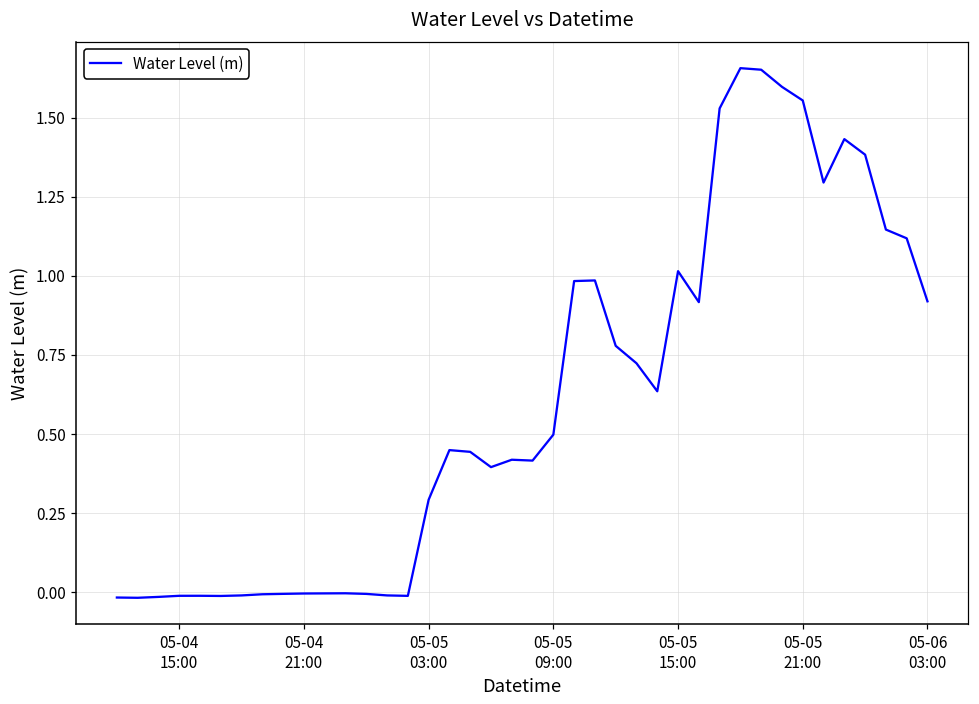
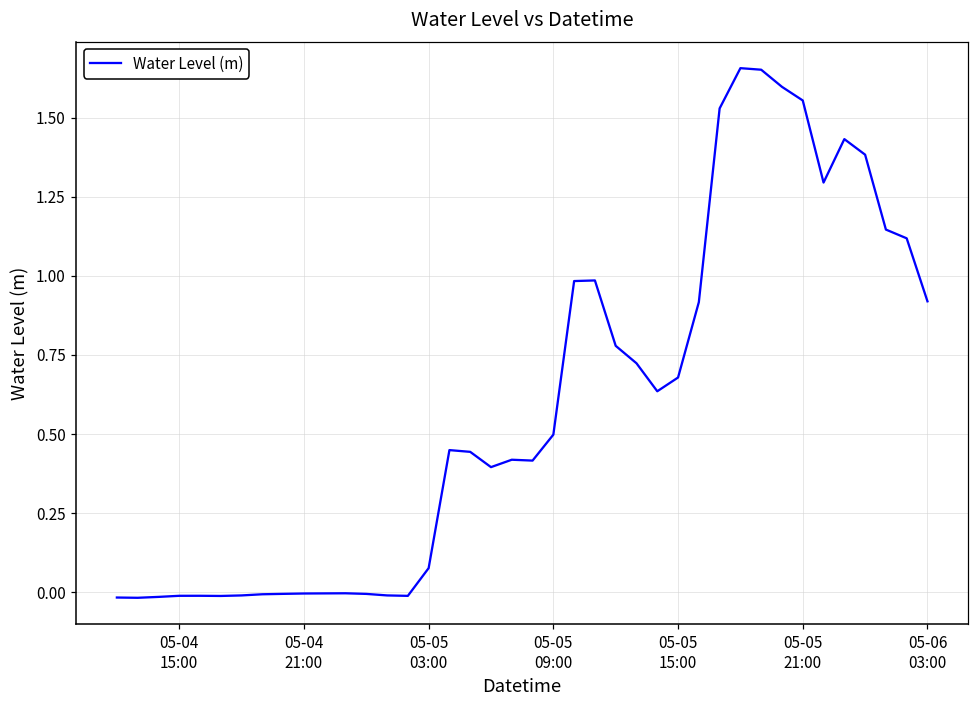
  {
    "05-04 15:00": -0.01,
    "05-04 21:00": 0.00,
-   "05-05 03:00": 0.29,
+   "05-05 03:00": 0.08,
    "05-05 09:00": 0.50,
-   "05-05 15:00": 1.01,
+   "05-05 15:00": 0.68,
    "05-05 21:00": 1.55,
    "05-06 03:00": 0.92
  }
